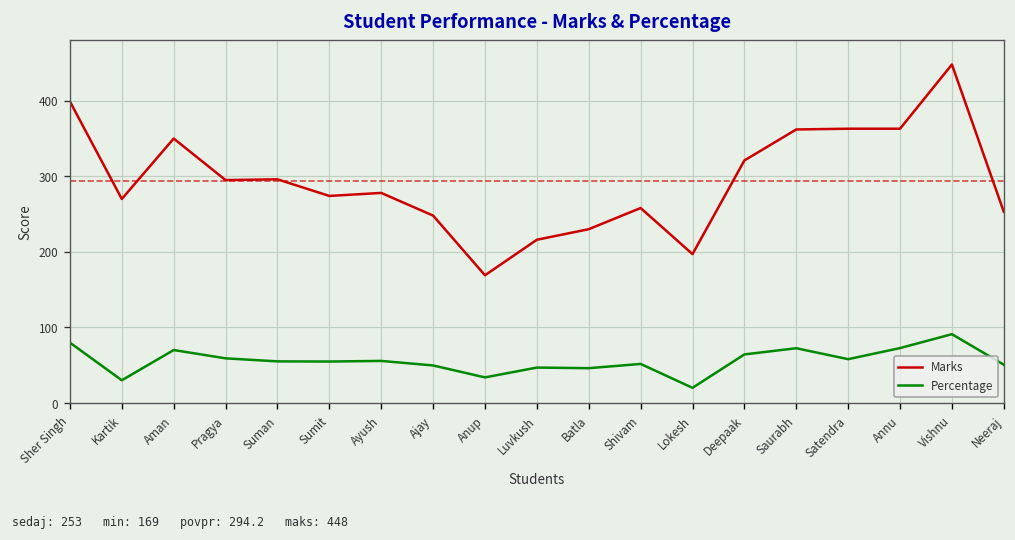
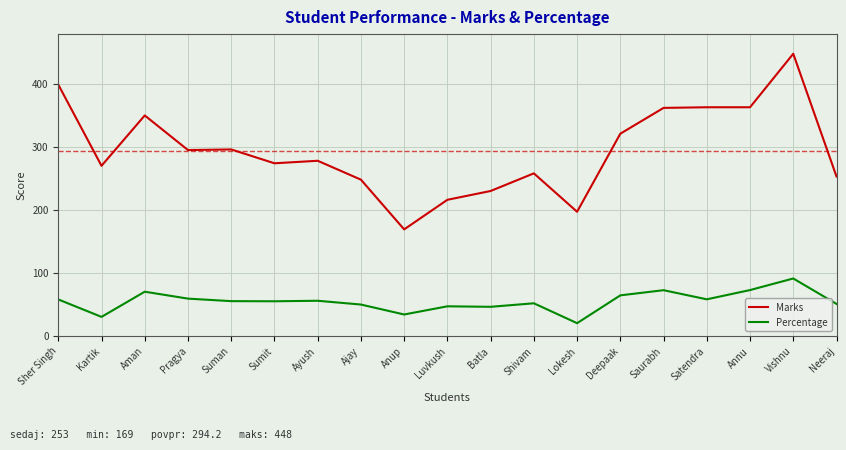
  {
    "Marks": {
      "Sher Singh": 400,
      "Kartik": 270,
      "Aman": 350,
      "Pragya": 300,
      "Suman": 300,
      "Sumit": 270,
      "Ayush": 280,
      "Ajay": 250,
      "Anup": 170,
      "Luvkush": 220,
      "Batla": 230,
      "Shivam": 260,
      "Lokesh": 200,
      "Deepaak": 320,
      "Saurabh": 360,
      "Satendra": 360,
      "Annu": 360,
      "Vishnu": 450,
      "Neeraj": 250
    },
    "Percentage": {
-     "Sher Singh": 80,
+     "Sher Singh": 60,
      "Kartik": 30,
      "Aman": 70,
      "Pragya": 60,
      "Suman": 60,
      "Sumit": 50,
      "Ayush": 60,
      "Ajay": 50,
      "Anup": 30,
      "Luvkush": 50,
      "Batla": 50,
      "Shivam": 50,
      "Lokesh": 20,
      "Deepaak": 60,
      "Saurabh": 70,
      "Satendra": 60,
      "Annu": 70,
      "Vishnu": 90,
      "Neeraj": 50
    }
  }
